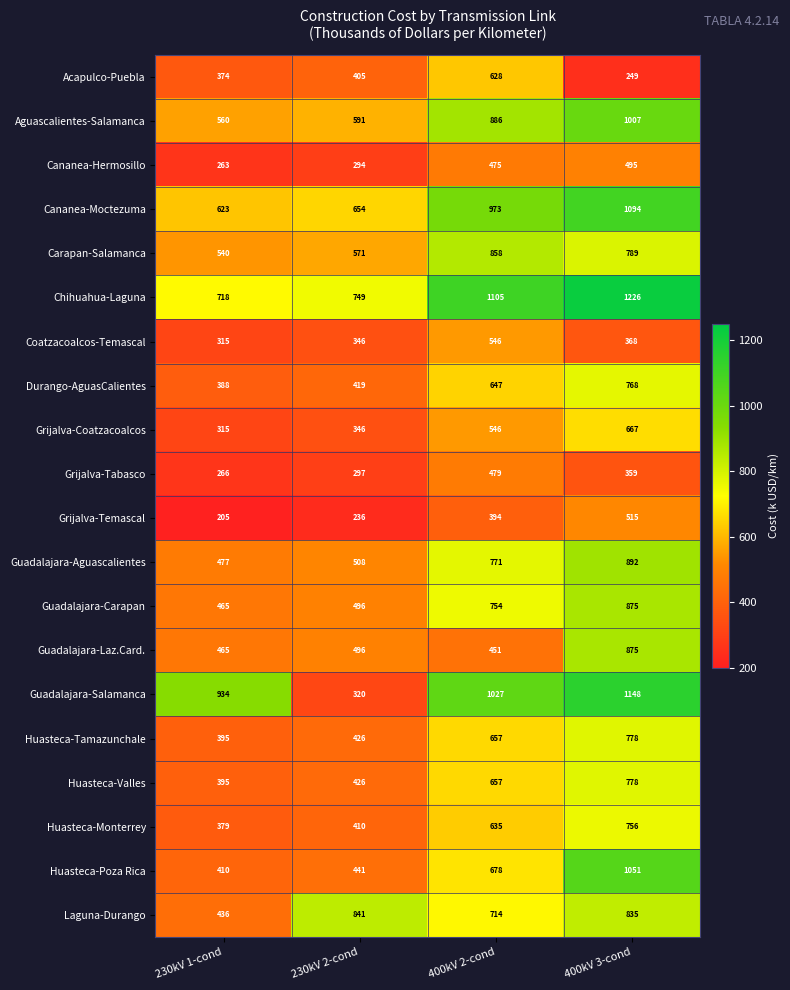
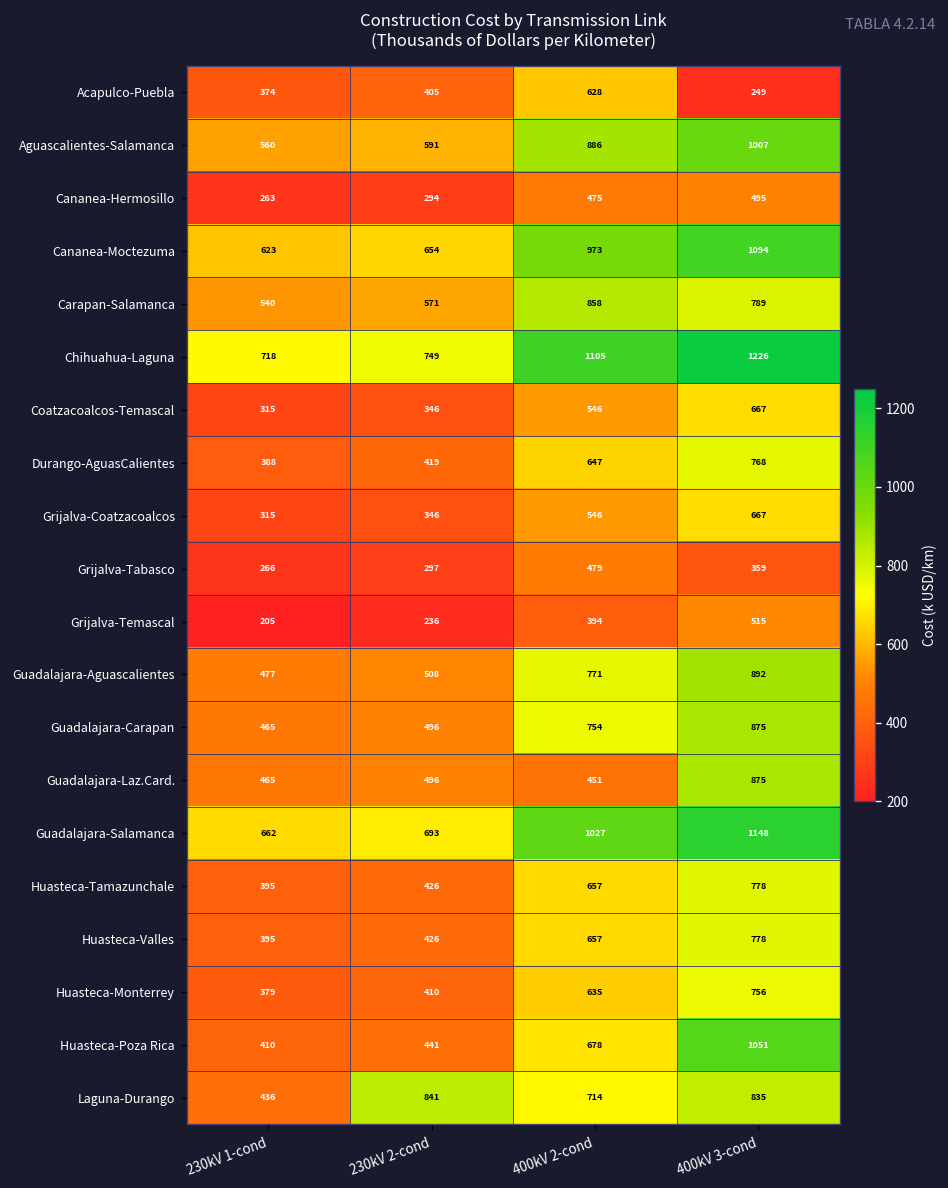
  {
    "Acapulco-Puebla": {
      "230kV 1-cond": 374,
      "230kV 2-cond": 405,
      "400kV 2-cond": 628,
      "400kV 3-cond": 249
    },
    "Aguascalientes-Salamanca": {
      "230kV 1-cond": 560,
      "230kV 2-cond": 591,
      "400kV 2-cond": 886,
      "400kV 3-cond": 1007
    },
    "Cananea-Hermosillo": {
      "230kV 1-cond": 263,
      "230kV 2-cond": 294,
      "400kV 2-cond": 475,
      "400kV 3-cond": 495
    },
    "Cananea-Moctezuma": {
      "230kV 1-cond": 623,
      "230kV 2-cond": 654,
      "400kV 2-cond": 973,
      "400kV 3-cond": 1094
    },
    "Carapan-Salamanca": {
      "230kV 1-cond": 540,
      "230kV 2-cond": 571,
      "400kV 2-cond": 858,
      "400kV 3-cond": 789
    },
    "Chihuahua-Laguna": {
      "230kV 1-cond": 718,
      "230kV 2-cond": 749,
      "400kV 2-cond": 1105,
      "400kV 3-cond": 1226
    },
    "Coatzacoalcos-Temascal": {
      "230kV 1-cond": 315,
      "230kV 2-cond": 346,
      "400kV 2-cond": 546,
-     "400kV 3-cond": 368
+     "400kV 3-cond": 667
    },
    "Durango-AguasCalientes": {
      "230kV 1-cond": 388,
      "230kV 2-cond": 419,
      "400kV 2-cond": 647,
      "400kV 3-cond": 768
    },
    "Grijalva-Coatzacoalcos": {
      "230kV 1-cond": 315,
      "230kV 2-cond": 346,
      "400kV 2-cond": 546,
      "400kV 3-cond": 667
    },
    "Grijalva-Tabasco": {
      "230kV 1-cond": 266,
      "230kV 2-cond": 297,
      "400kV 2-cond": 479,
      "400kV 3-cond": 359
    },
    "Grijalva-Temascal": {
      "230kV 1-cond": 205,
      "230kV 2-cond": 236,
      "400kV 2-cond": 394,
      "400kV 3-cond": 515
    },
    "Guadalajara-Aguascalientes": {
      "230kV 1-cond": 477,
      "230kV 2-cond": 508,
      "400kV 2-cond": 771,
      "400kV 3-cond": 892
    },
    "Guadalajara-Carapan": {
      "230kV 1-cond": 465,
      "230kV 2-cond": 496,
      "400kV 2-cond": 754,
      "400kV 3-cond": 875
    },
    "Guadalajara-Laz.Card.": {
      "230kV 1-cond": 465,
      "230kV 2-cond": 496,
      "400kV 2-cond": 451,
      "400kV 3-cond": 875
    },
    "Guadalajara-Salamanca": {
-     "230kV 1-cond": 934,
-     "230kV 2-cond": 320,
+     "230kV 1-cond": 662,
+     "230kV 2-cond": 693,
      "400kV 2-cond": 1027,
      "400kV 3-cond": 1148
    },
    "Huasteca-Tamazunchale": {
      "230kV 1-cond": 395,
      "230kV 2-cond": 426,
      "400kV 2-cond": 657,
      "400kV 3-cond": 778
    },
    "Huasteca-Valles": {
      "230kV 1-cond": 395,
      "230kV 2-cond": 426,
      "400kV 2-cond": 657,
      "400kV 3-cond": 778
    },
    "Huasteca-Monterrey": {
      "230kV 1-cond": 379,
      "230kV 2-cond": 410,
      "400kV 2-cond": 635,
      "400kV 3-cond": 756
    },
    "Huasteca-Poza Rica": {
      "230kV 1-cond": 410,
      "230kV 2-cond": 441,
      "400kV 2-cond": 678,
      "400kV 3-cond": 1051
    },
    "Laguna-Durango": {
      "230kV 1-cond": 436,
      "230kV 2-cond": 841,
      "400kV 2-cond": 714,
      "400kV 3-cond": 835
    }
  }
